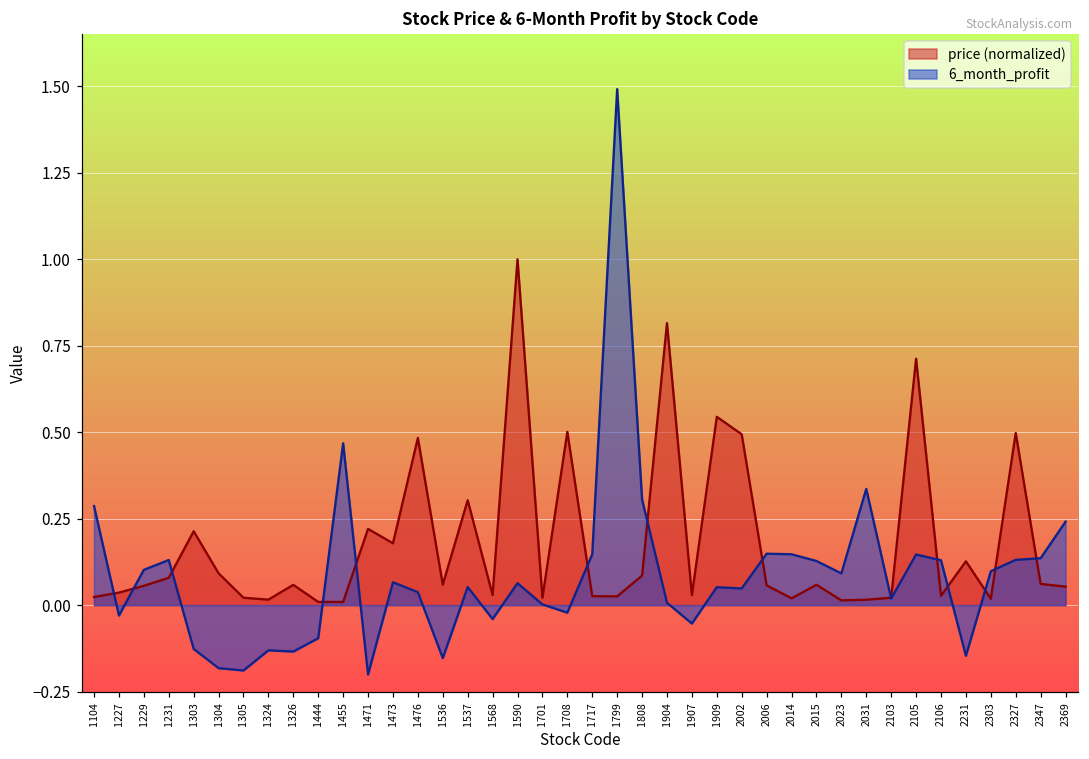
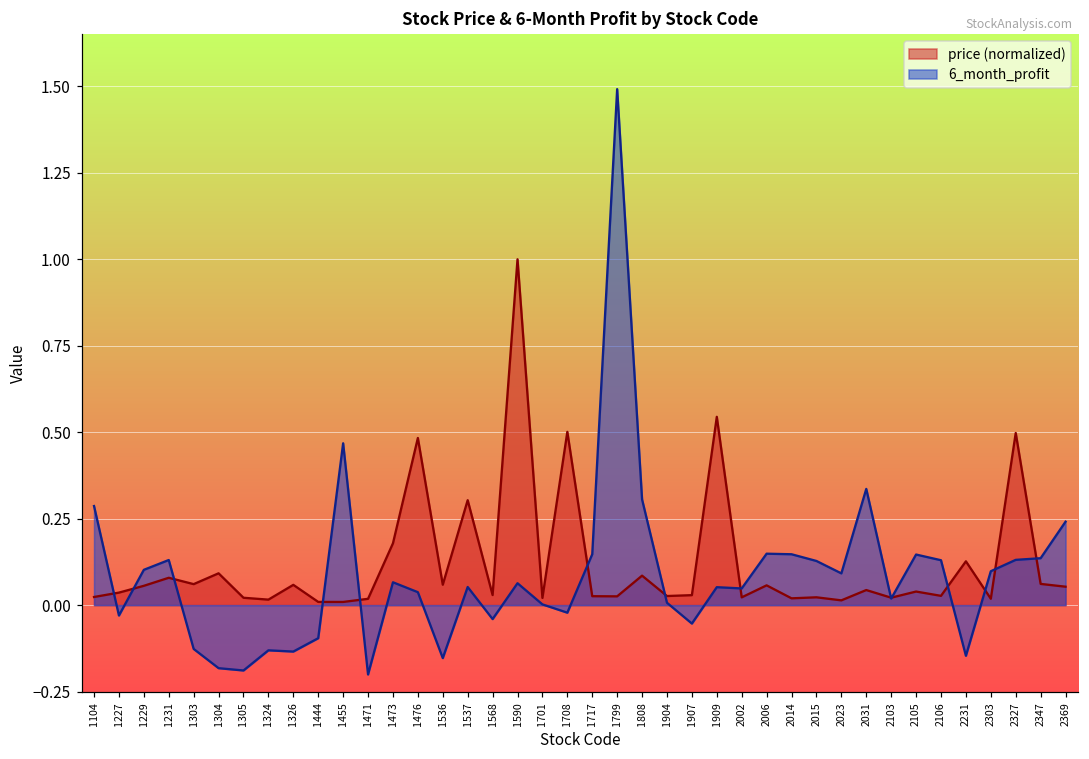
  {
    "price (normalized)": {
      "1104": 0.02,
      "1227": 0.04,
      "1229": 0.06,
      "1231": 0.08,
-     "1303": 0.21,
+     "1303": 0.06,
      "1304": 0.09,
      "1305": 0.02,
      "1324": 0.02,
      "1326": 0.06,
      "1444": 0.01,
      "1455": 0.01,
-     "1471": 0.22,
+     "1471": 0.02,
      "1473": 0.18,
      "1476": 0.48,
      "1536": 0.06,
      "1537": 0.30,
      "1568": 0.03,
      "1590": 1.00,
      "1701": 0.02,
      "1708": 0.50,
      "1717": 0.03,
      "1799": 0.03,
      "1808": 0.09,
-     "1904": 0.82,
+     "1904": 0.03,
      "1907": 0.03,
      "1909": 0.54,
-     "2002": 0.49,
+     "2002": 0.02,
      "2006": 0.06,
      "2014": 0.02,
-     "2015": 0.06,
+     "2015": 0.02,
      "2023": 0.01,
-     "2031": 0.02,
-     "2105": 0.71,
+     "2031": 0.04,
+     "2105": 0.04,
      "2106": 0.03,
      "2231": 0.13,
      "2303": 0.02,
      "2327": 0.50,
      "2347": 0.06,
      "2369": 0.05
    }
  }
